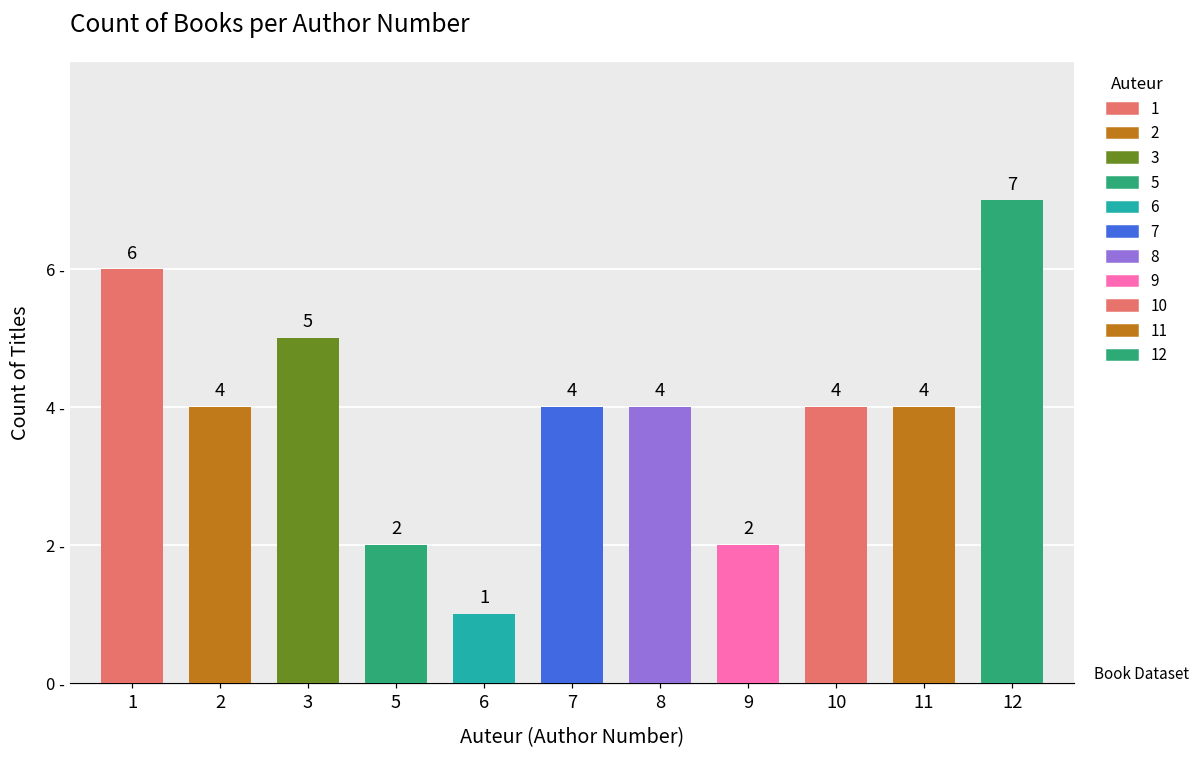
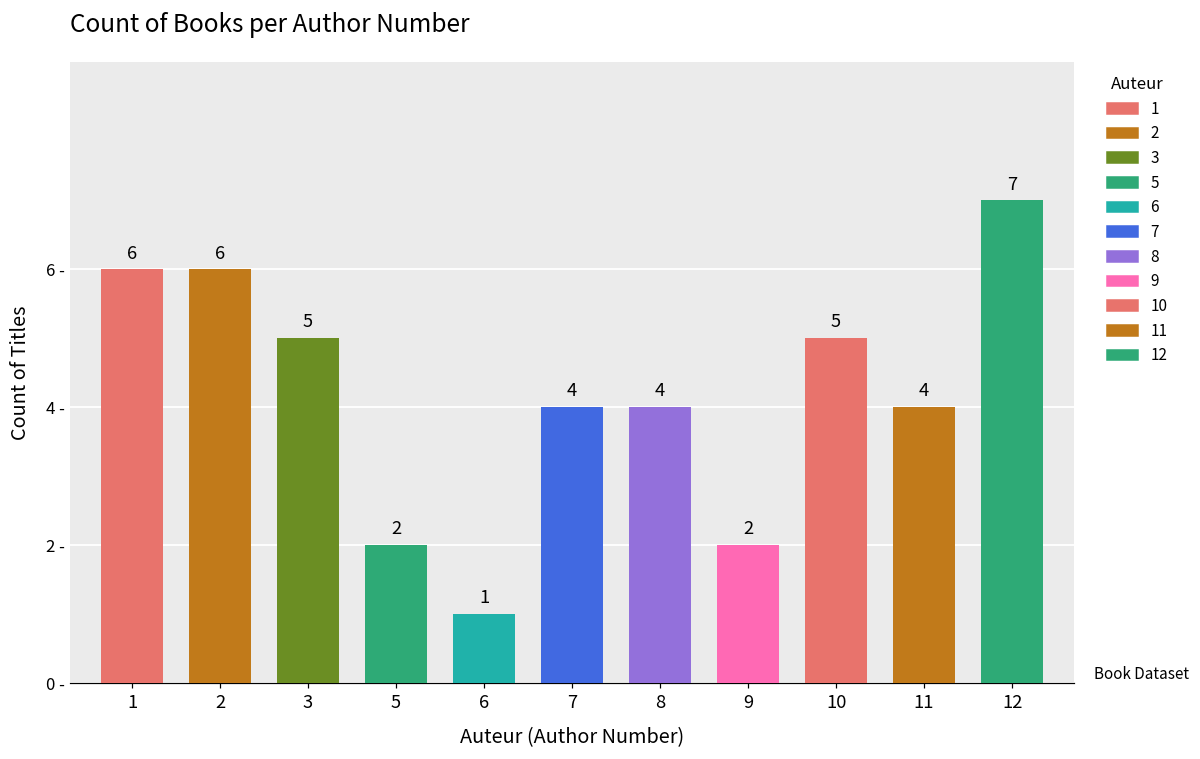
  {
    "1": 6,
-   "2": 4,
+   "2": 6,
    "3": 5,
    "5": 2,
    "6": 1,
    "7": 4,
    "8": 4,
    "9": 2,
-   "10": 4,
+   "10": 5,
    "11": 4,
    "12": 7
  }
